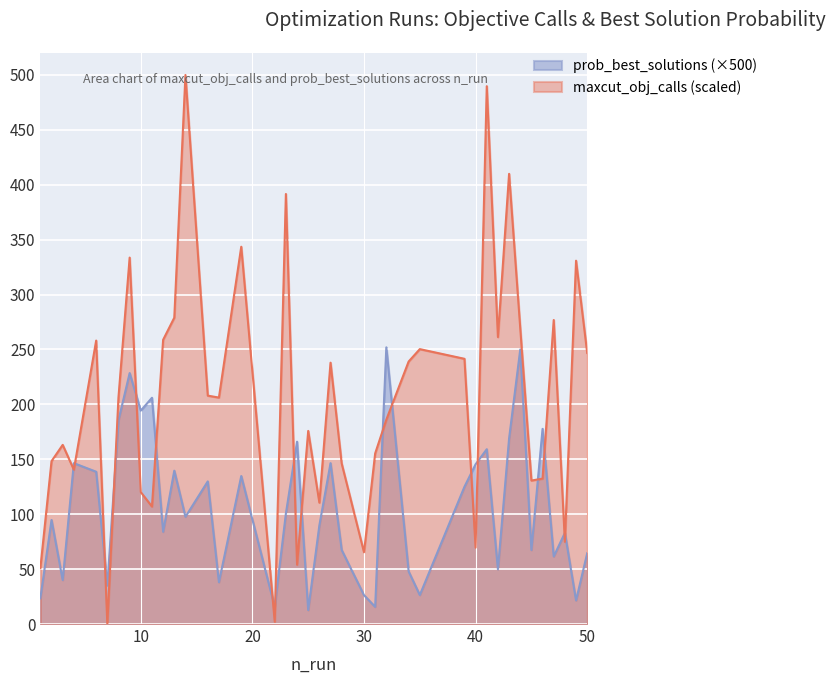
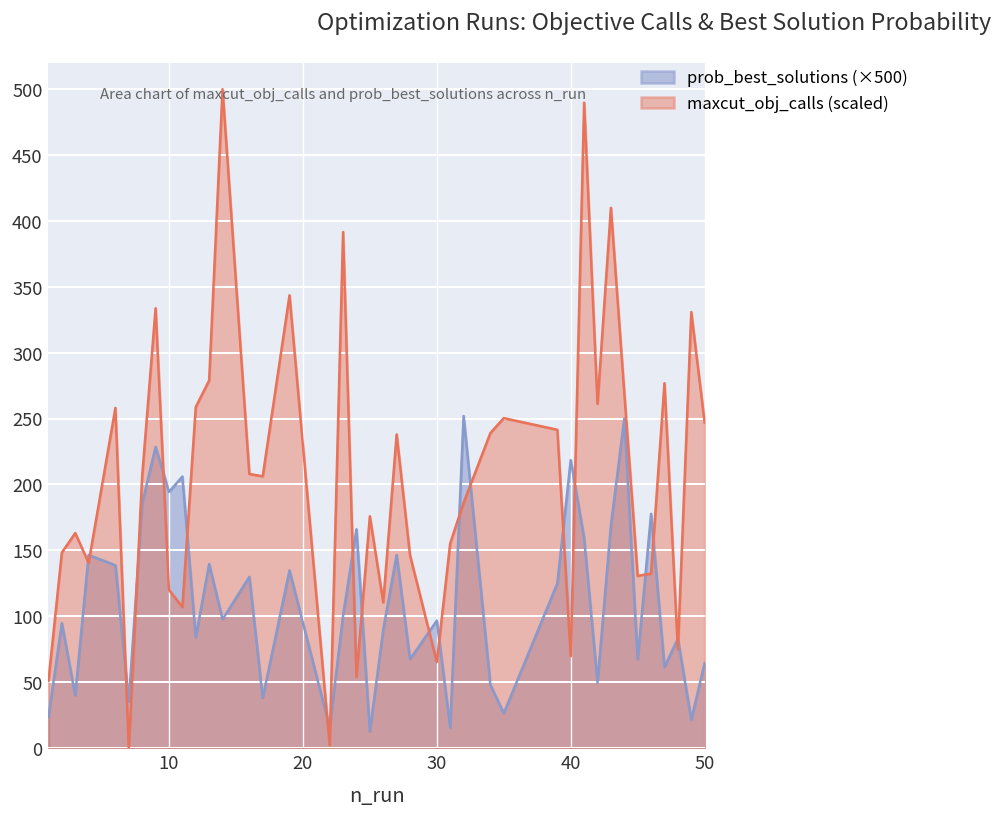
  {
    "prob_best_solutions (×500)": {
      "10": 194,
-     "30": 26,
-     "40": 146,
+     "30": 97,
+     "40": 218,
      "50": 64
    },
    "maxcut_obj_calls (scaled)": {
      "10": 120,
      "30": 65,
      "40": 70,
      "50": 247
    }
  }
